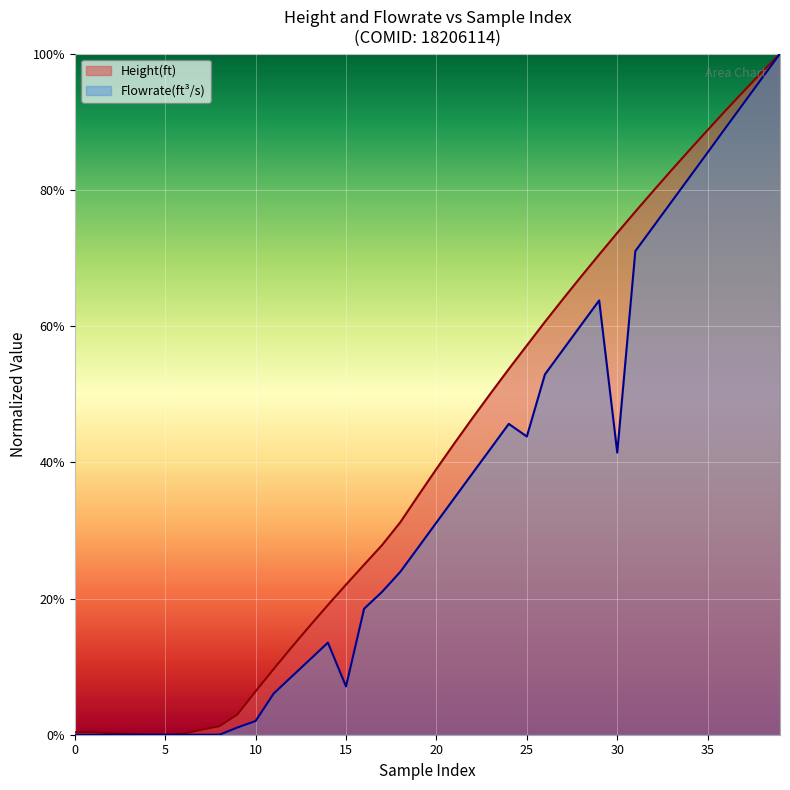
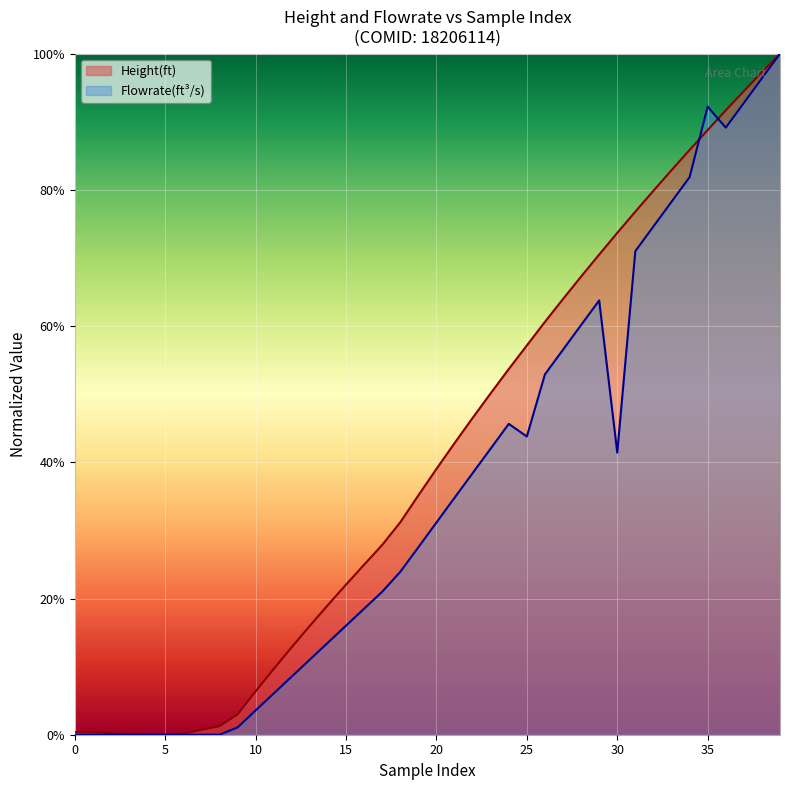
  {
    "Height(ft)": {
      "10": "6%",
      "15": "22%",
      "20": "39%",
      "25": "57%",
      "30": "74%",
      "35": "89%"
    },
    "Flowrate(ft³/s)": {
-     "10": "2%",
-     "15": "7%",
+     "10": "4%",
+     "15": "16%",
      "20": "31%",
      "25": "44%",
      "30": "41%",
-     "35": "85%"
+     "35": "92%"
    }
  }
